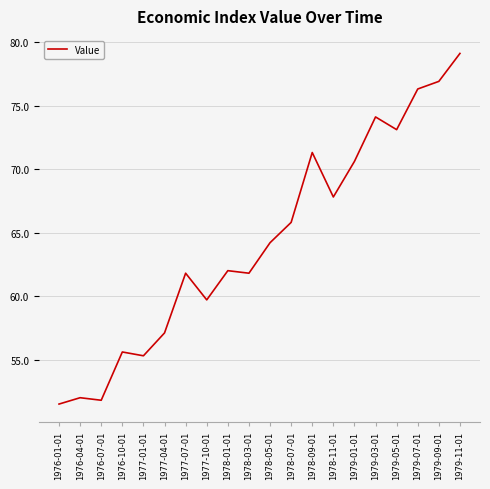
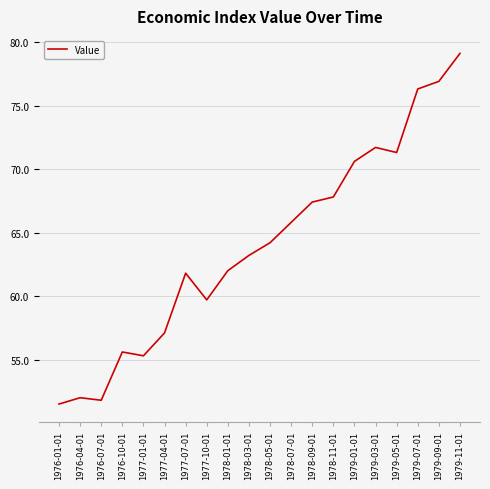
  {
    "1976-01-01": 51.5,
    "1976-04-01": 52.0,
    "1976-07-01": 51.8,
    "1976-10-01": 55.6,
    "1977-01-01": 55.3,
    "1977-04-01": 57.1,
    "1977-07-01": 61.8,
    "1977-10-01": 59.7,
    "1978-01-01": 62.0,
-   "1978-03-01": 61.8,
+   "1978-03-01": 63.2,
    "1978-05-01": 64.2,
    "1978-07-01": 65.8,
-   "1978-09-01": 71.3,
+   "1978-09-01": 67.4,
    "1978-11-01": 67.8,
    "1979-01-01": 70.6,
-   "1979-03-01": 74.1,
-   "1979-05-01": 73.1,
+   "1979-03-01": 71.7,
+   "1979-05-01": 71.3,
    "1979-07-01": 76.3,
    "1979-09-01": 76.9,
    "1979-11-01": 79.1
  }
